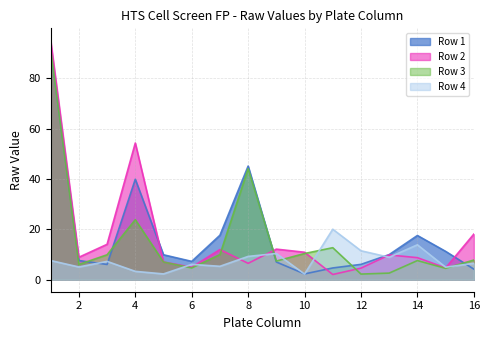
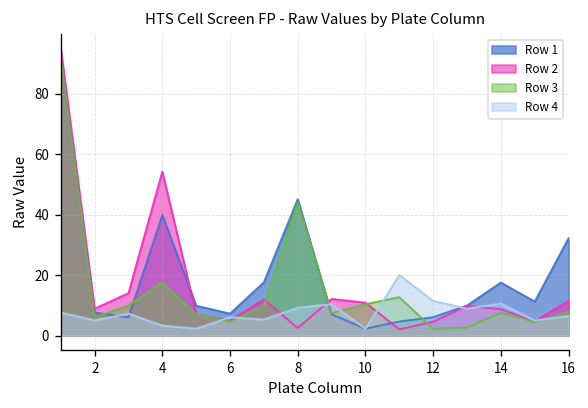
  {
    "Row 1": {
      "2": 8,
      "4": 40,
      "6": 7,
      "8": 45,
      "12": 6,
      "14": 18,
-     "16": 4
+     "16": 32
    },
    "Row 2": {
      "2": 9,
      "4": 54,
-     "8": 7,
+     "8": 3,
      "12": 5,
      "14": 9,
-     "16": 18
+     "16": 11
    },
    "Row 3": {
      "2": 6,
-     "4": 24,
+     "4": 18,
      "8": 44,
      "12": 2,
      "14": 8,
      "16": 8
    },
    "Row 4": {
      "2": 5,
      "4": 3,
      "6": 6,
      "8": 9,
      "12": 12,
-     "14": 14,
+     "14": 11,
      "16": 7
    }
  }
